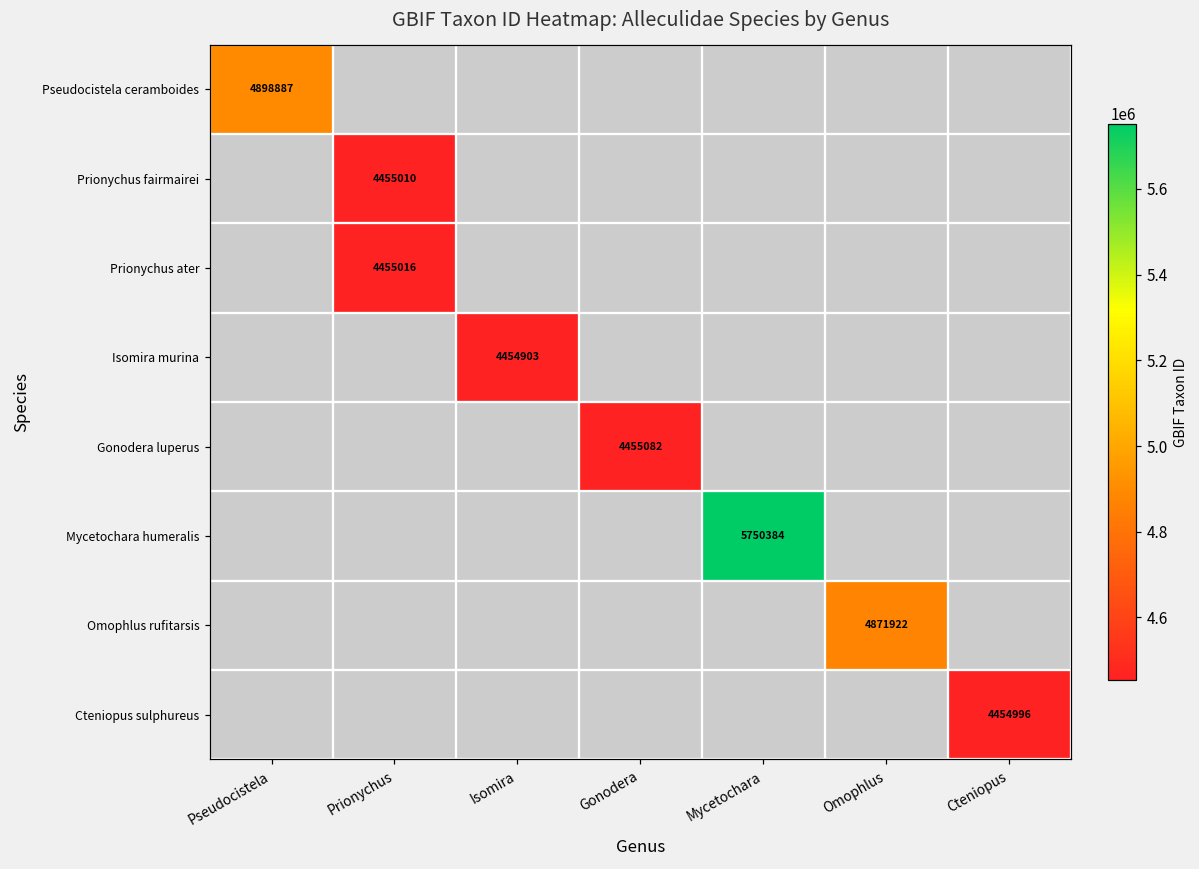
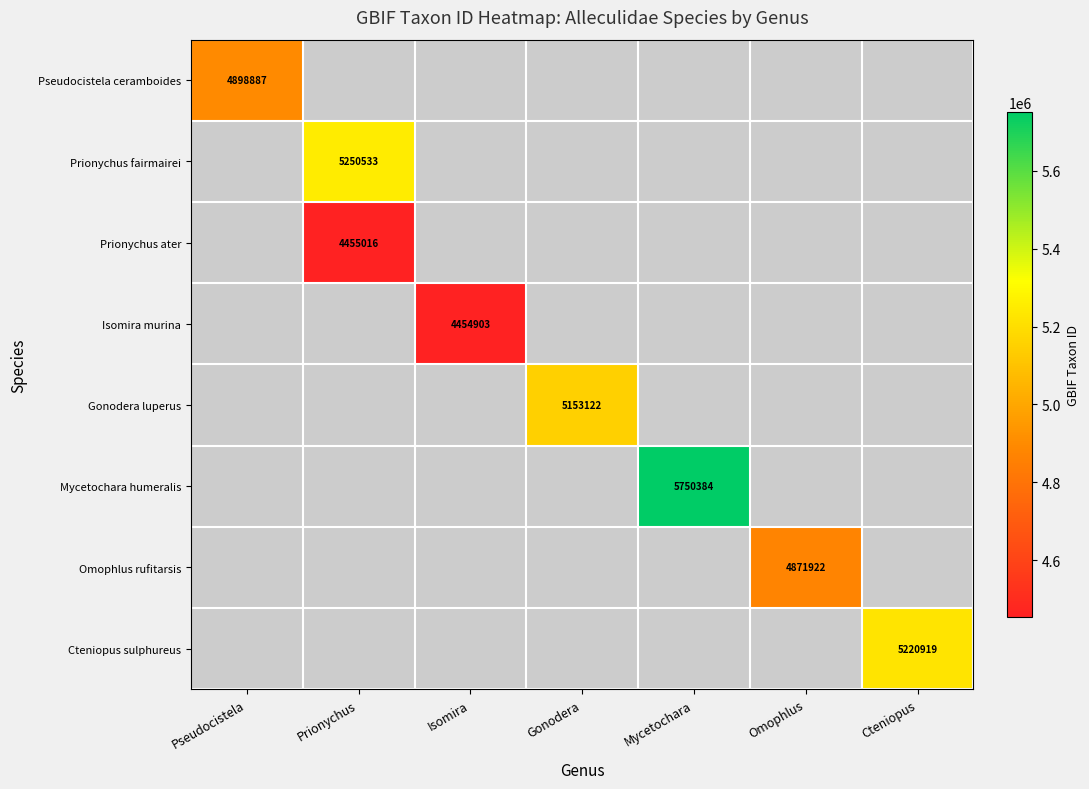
  {
    "Pseudocistela ceramboides": {
      "Pseudocistela": 4898887
    },
    "Prionychus fairmairei": {
-     "Prionychus": 4455010
+     "Prionychus": 5250533
    },
    "Prionychus ater": {
      "Prionychus": 4455016
    },
    "Isomira murina": {
      "Isomira": 4454903
    },
    "Gonodera luperus": {
-     "Gonodera": 4455082
+     "Gonodera": 5153122
    },
    "Mycetochara humeralis": {
      "Mycetochara": 5750384
    },
    "Omophlus rufitarsis": {
      "Omophlus": 4871922
    },
    "Cteniopus sulphureus": {
-     "Cteniopus": 4454996
+     "Cteniopus": 5220919
    }
  }
